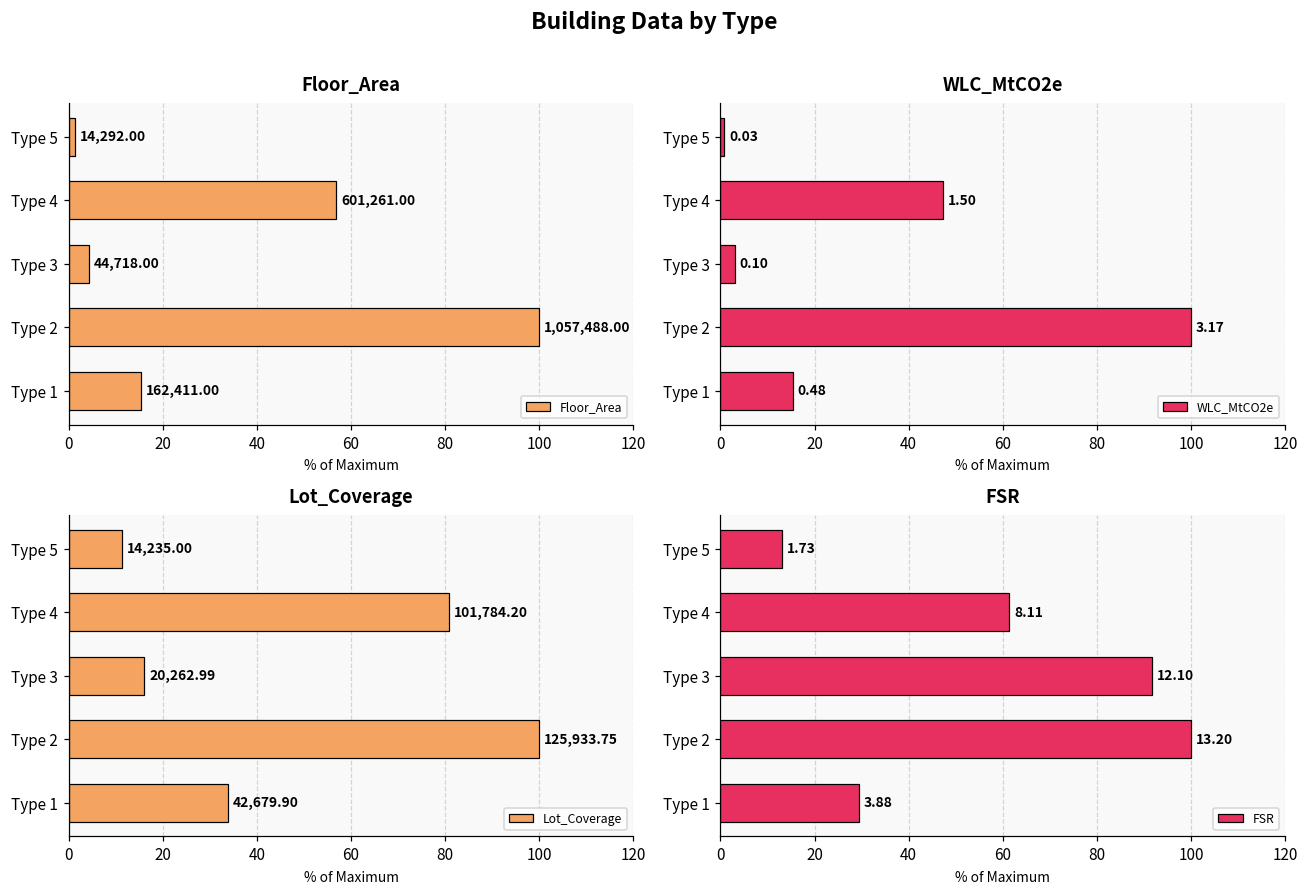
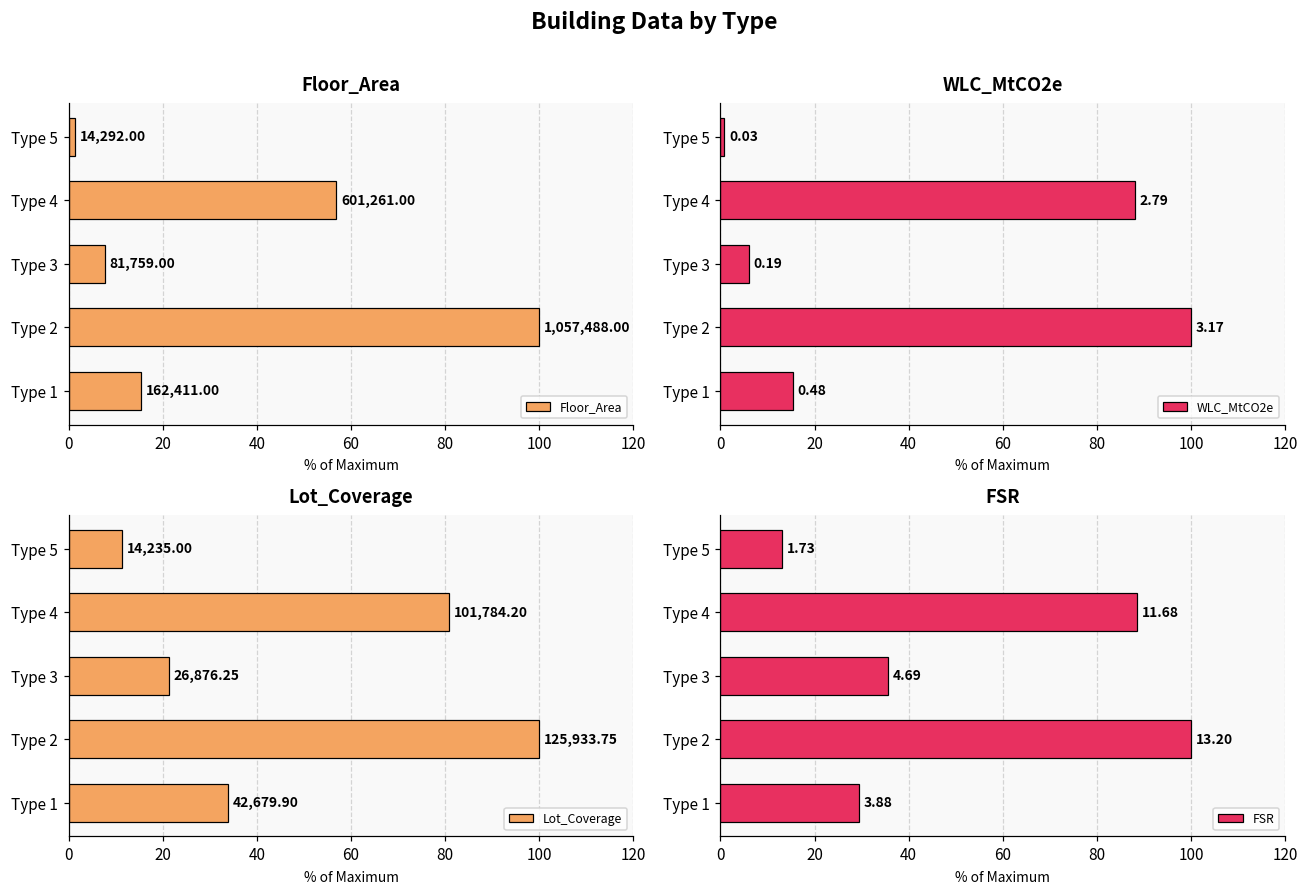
  {
    "Floor_Area": {
-     "Type 3": "44,718.00"
+     "Type 3": "81,759.00"
    },
    "WLC_MtCO2e": {
-     "Type 4": "1.50",
-     "Type 3": "0.10"
+     "Type 4": "2.79",
+     "Type 3": "0.19"
    },
    "Lot_Coverage": {
-     "Type 3": "20,262.99"
+     "Type 3": "26,876.25"
    },
    "FSR": {
-     "Type 4": "8.11",
-     "Type 3": "12.10"
+     "Type 4": "11.68",
+     "Type 3": "4.69"
    }
  }
